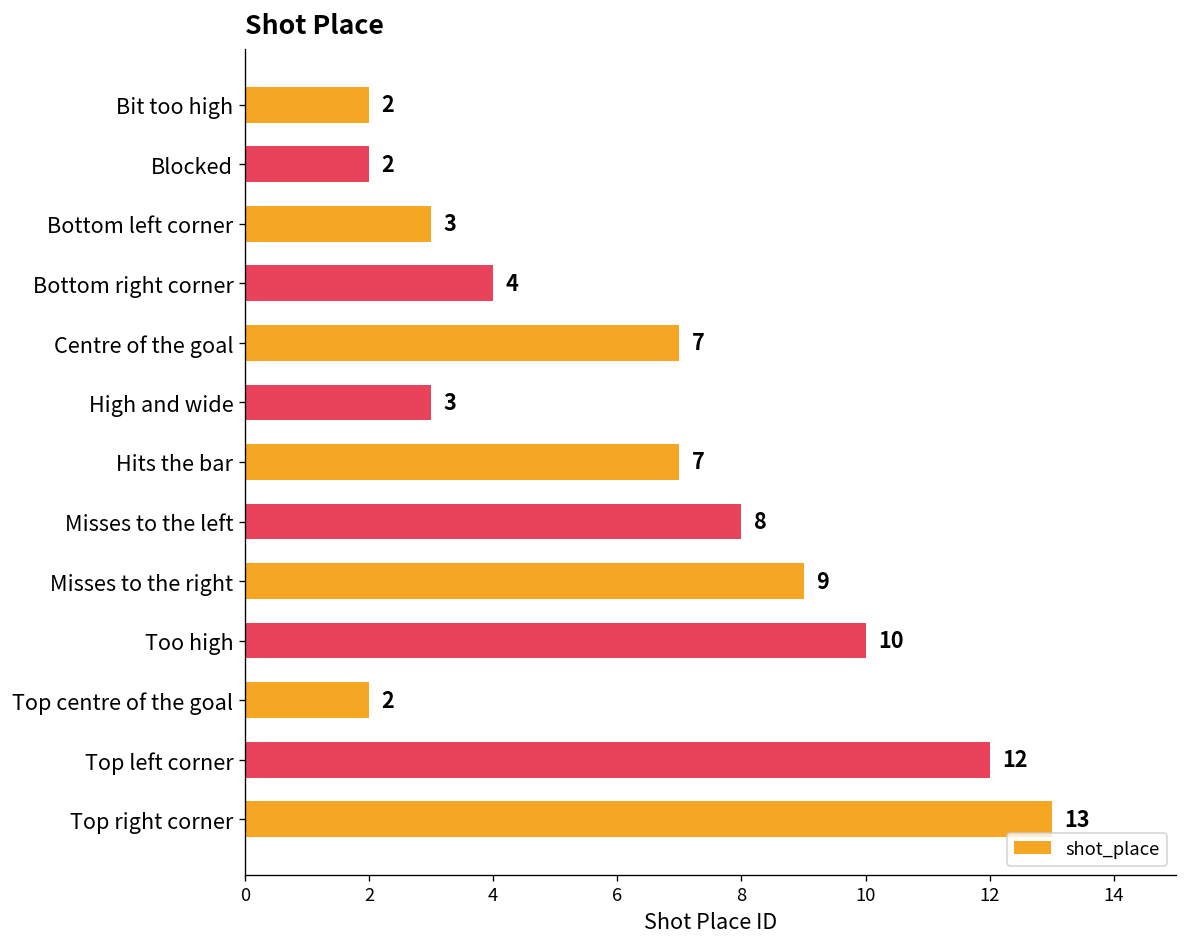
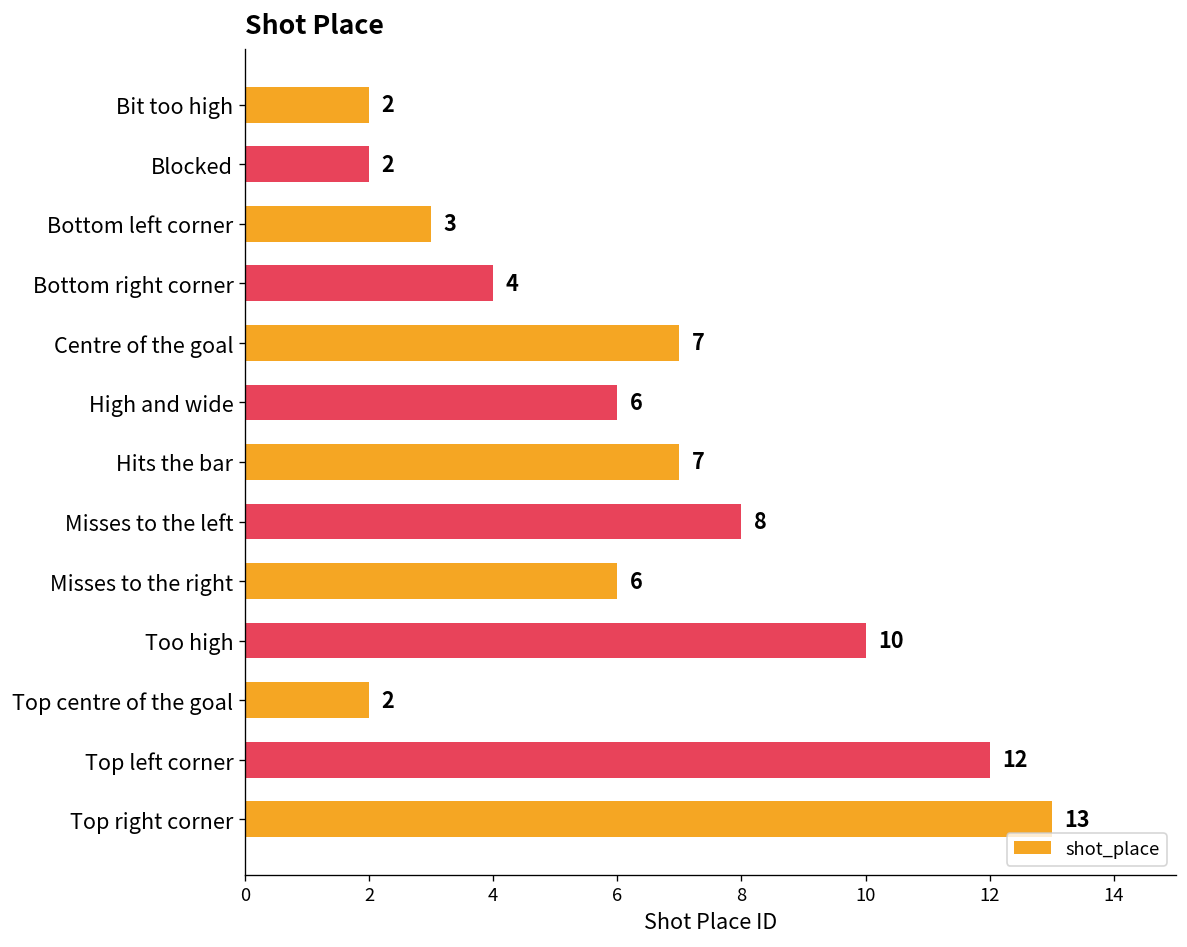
  {
    "Bit too high": 2,
    "Blocked": 2,
    "Bottom left corner": 3,
    "Bottom right corner": 4,
    "Centre of the goal": 7,
-   "High and wide": 3,
+   "High and wide": 6,
    "Hits the bar": 7,
    "Misses to the left": 8,
-   "Misses to the right": 9,
+   "Misses to the right": 6,
    "Too high": 10,
    "Top centre of the goal": 2,
    "Top left corner": 12
  }
